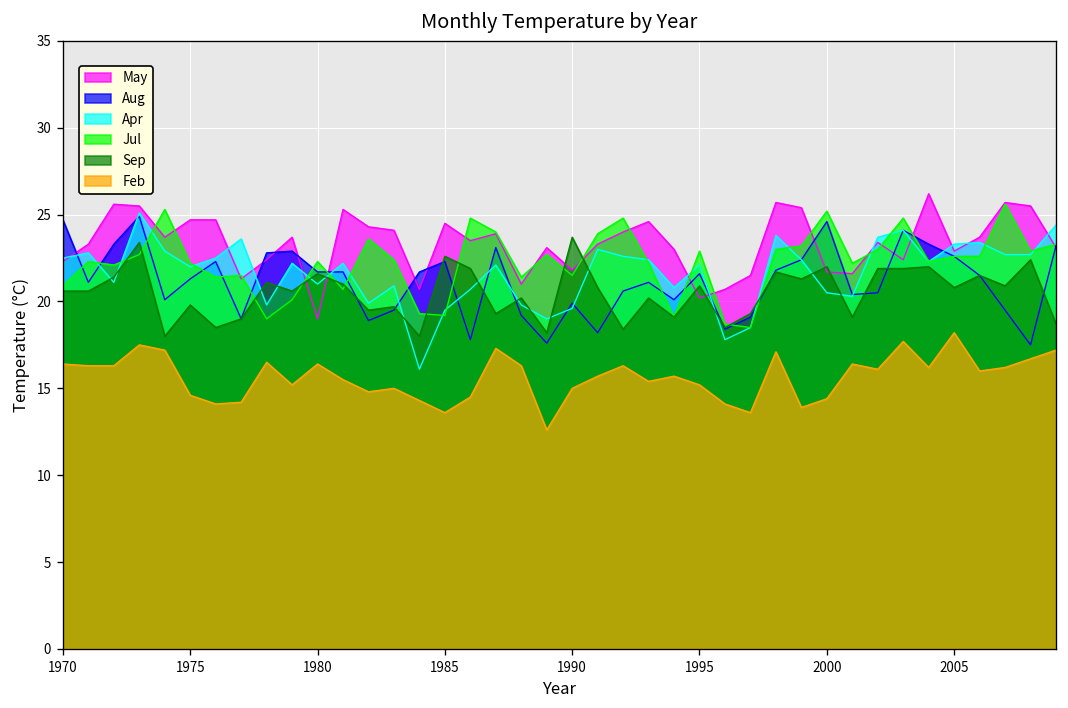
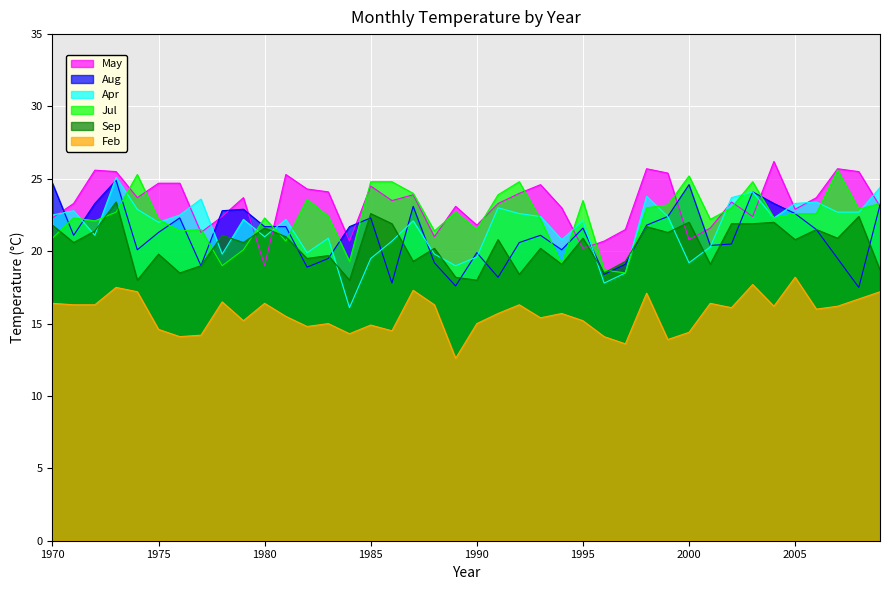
  {
    "May": {
      "1970": 22.3,
      "1975": 24.7,
      "1980": 19.0,
      "1985": 24.5,
      "1990": 21.8,
      "1995": 20.2,
-     "2000": 21.7,
+     "2000": 20.8,
      "2005": 22.9
    },
    "Aug": {
      "1970": 24.7,
      "1975": 21.3,
      "1985": 22.3,
      "1990": 19.9,
      "1995": 21.6,
      "2000": 24.6
    },
    "Apr": {
      "1970": 22.5,
      "1975": 22.0,
      "1980": 21.0,
      "1985": 19.5,
      "1990": 19.6,
      "1995": 22.1,
-     "2000": 20.5,
+     "2000": 19.2,
      "2005": 23.3
    },
    "Jul": {
      "1970": 20.9,
      "1975": 22.2,
      "1980": 22.3,
-     "1985": 19.2,
+     "1985": 24.8,
      "1990": 21.5,
-     "1995": 22.9,
+     "1995": 23.5,
      "2000": 25.2
    },
    "Sep": {
-     "1970": 20.6,
+     "1970": 21.8,
      "1975": 19.8,
      "1985": 22.6,
-     "1990": 23.7,
+     "1990": 18.0,
      "1995": 20.9,
      "2000": 22.0,
      "2005": 20.8
    },
    "Feb": {
      "1970": 16.4,
      "1975": 14.6,
      "1980": 16.4,
-     "1985": 13.6,
+     "1985": 14.9,
      "1990": 15.0,
      "1995": 15.2,
      "2000": 14.4,
      "2005": 18.2
    }
  }
